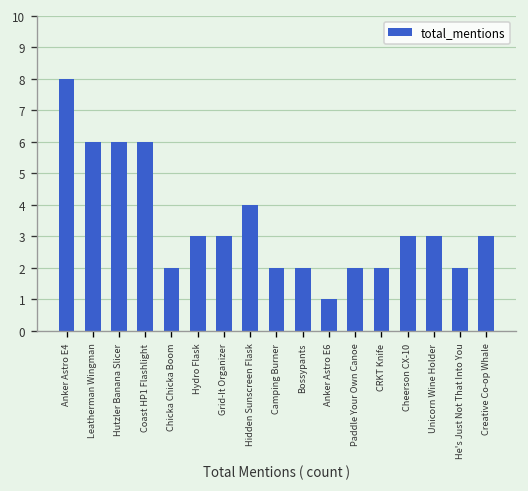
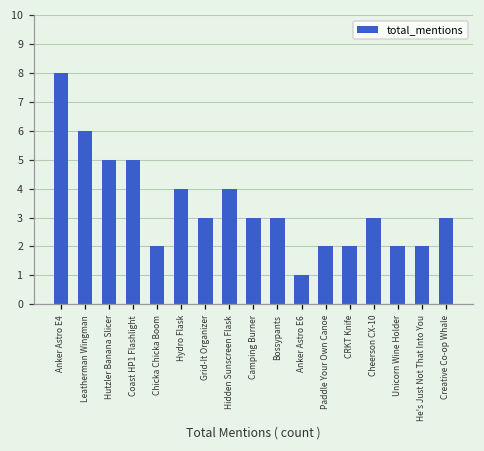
  {
    "Anker Astro E4": 8,
    "Leatherman Wingman": 6,
-   "Hutzler Banana Slicer": 6,
-   "Coast HP1 Flashlight": 6,
+   "Hutzler Banana Slicer": 5,
+   "Coast HP1 Flashlight": 5,
    "Chicka Chicka Boom": 2,
-   "Hydro Flask": 3,
+   "Hydro Flask": 4,
    "Grid-It Organizer": 3,
    "Hidden Sunscreen Flask": 4,
-   "Camping Burner": 2,
-   "Bossypants": 2,
+   "Camping Burner": 3,
+   "Bossypants": 3,
    "Anker Astro E6": 1,
    "Paddle Your Own Canoe": 2,
    "CRKT Knife": 2,
    "Cheerson CX-10": 3,
-   "Unicorn Wine Holder": 3,
+   "Unicorn Wine Holder": 2,
    "He's Just Not That Into You": 2,
    "Creative Co-op Whale": 3
  }
